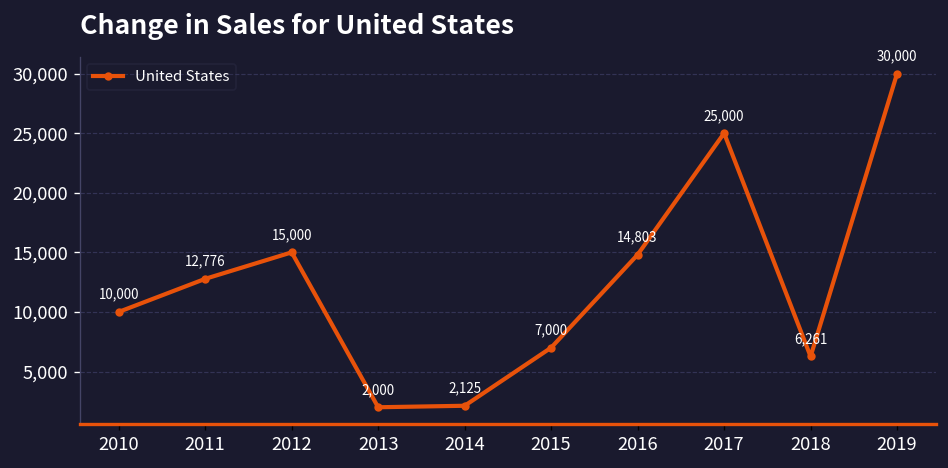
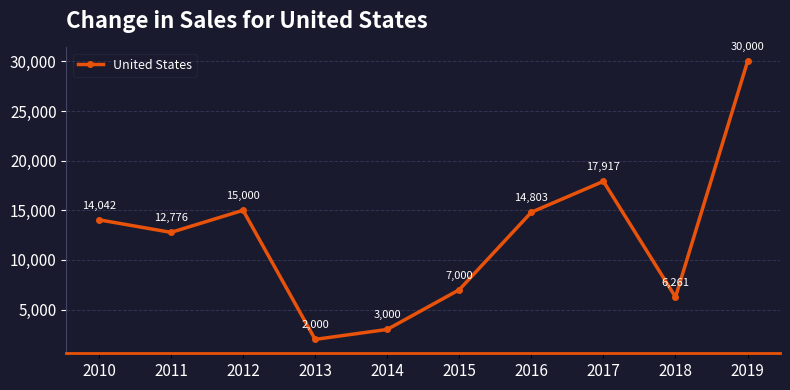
  {
-   "2010": "10,000",
+   "2010": "14,042",
    "2011": "12,776",
    "2012": "15,000",
    "2013": "2,000",
-   "2014": "2,125",
+   "2014": "3,000",
    "2015": "7,000",
    "2016": "14,803",
-   "2017": "25,000",
+   "2017": "17,917",
    "2018": "6,261",
    "2019": "30,000"
  }
